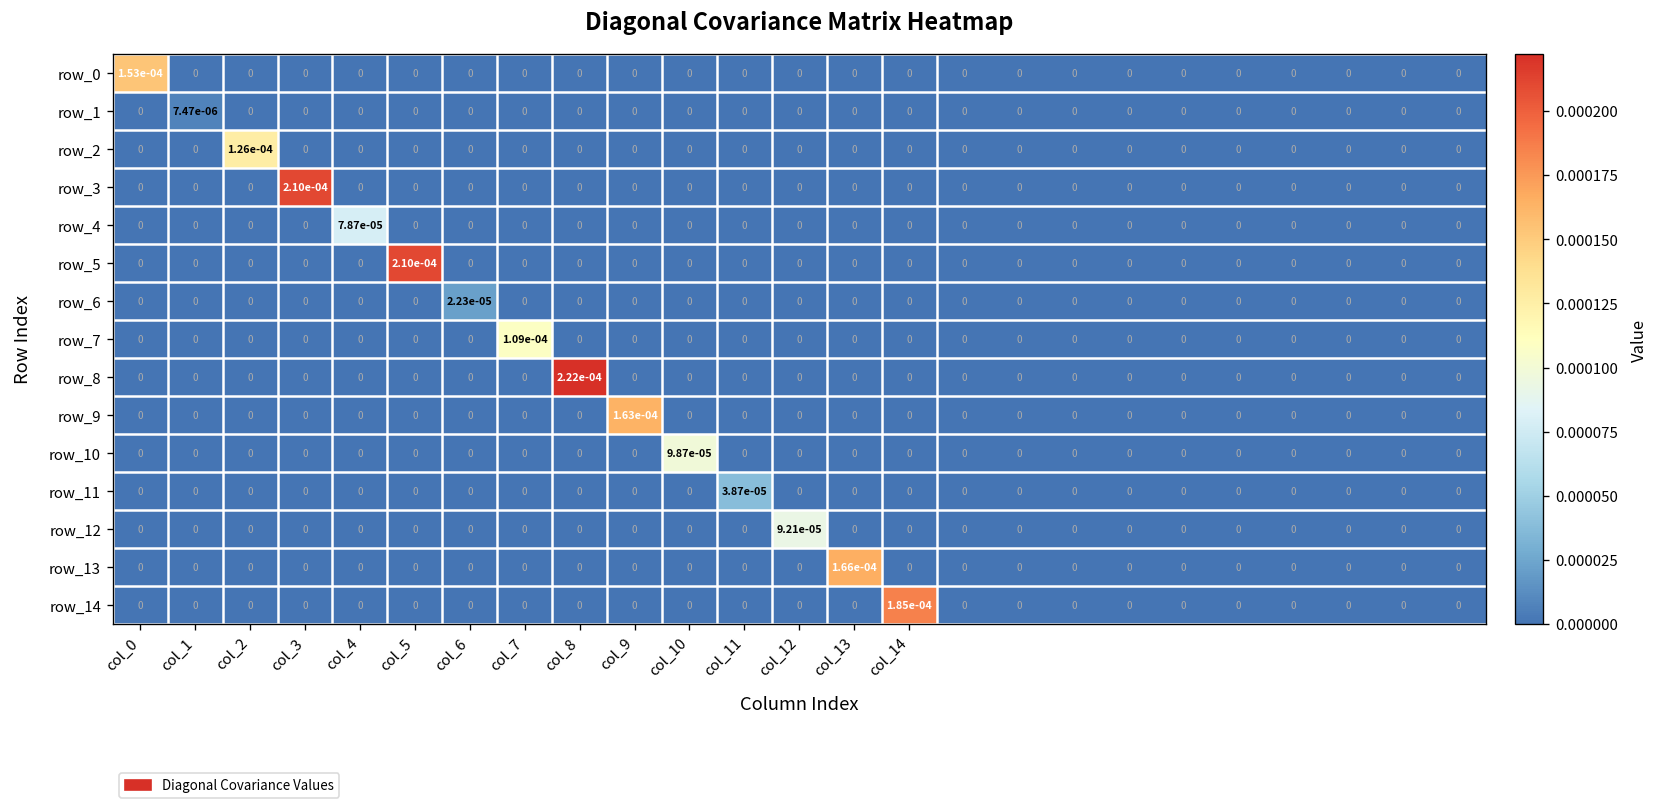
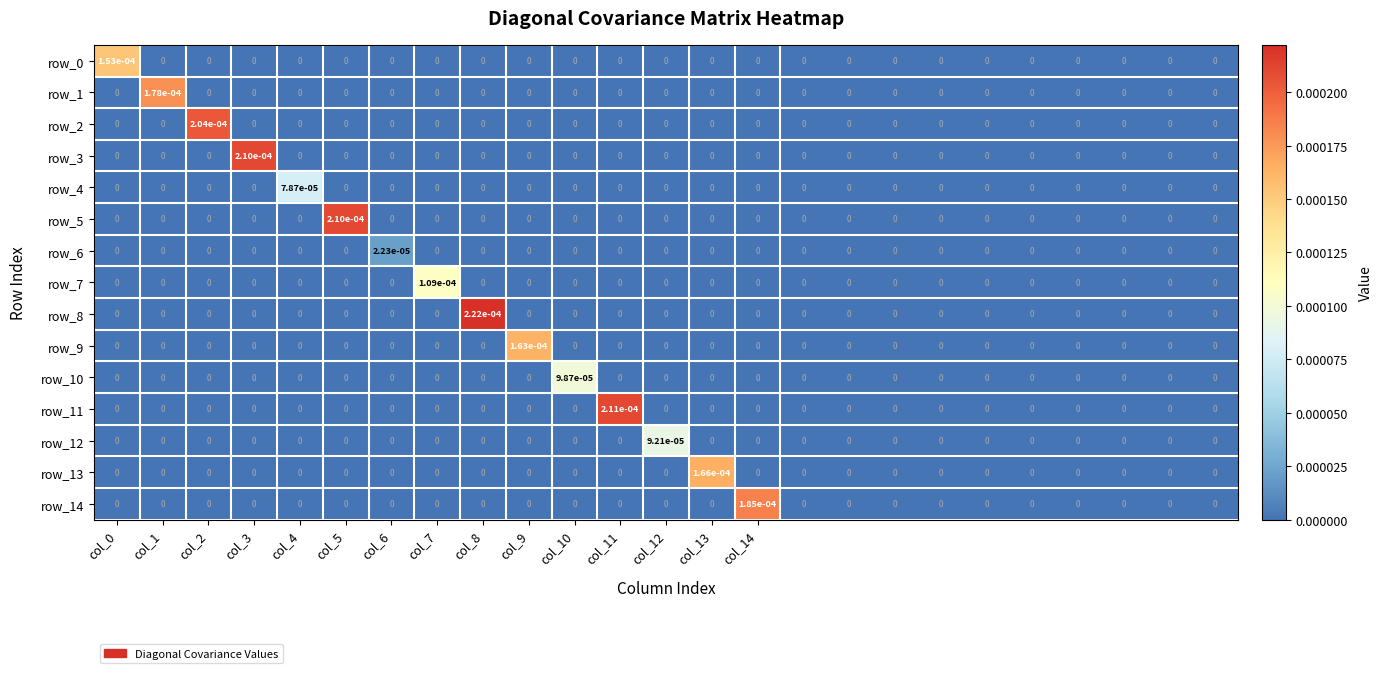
  {
    "row_1": {
      "col_0": "0",
-     "col_1": "7.47e-06",
+     "col_1": "1.78e-04",
      "col_2": "0",
      "col_3": "0",
      "col_4": "0",
      "col_5": "0",
      "col_6": "0",
      "col_7": "0",
      "col_8": "0",
      "col_9": "0",
      "col_10": "0",
      "col_11": "0",
      "col_12": "0",
      "col_13": "0",
      "col_14": "0"
    },
    "row_2": {
      "col_0": "0",
      "col_1": "0",
-     "col_2": "1.26e-04",
+     "col_2": "2.04e-04",
      "col_3": "0",
      "col_4": "0",
      "col_5": "0",
      "col_6": "0",
      "col_7": "0",
      "col_8": "0",
      "col_9": "0",
      "col_10": "0",
      "col_11": "0",
      "col_12": "0",
      "col_13": "0",
      "col_14": "0"
    },
    "row_11": {
      "col_0": "0",
      "col_1": "0",
      "col_2": "0",
      "col_3": "0",
      "col_4": "0",
      "col_5": "0",
      "col_6": "0",
      "col_7": "0",
      "col_8": "0",
      "col_9": "0",
      "col_10": "0",
-     "col_11": "3.87e-05",
+     "col_11": "2.11e-04",
      "col_12": "0",
      "col_13": "0",
      "col_14": "0"
    }
  }
